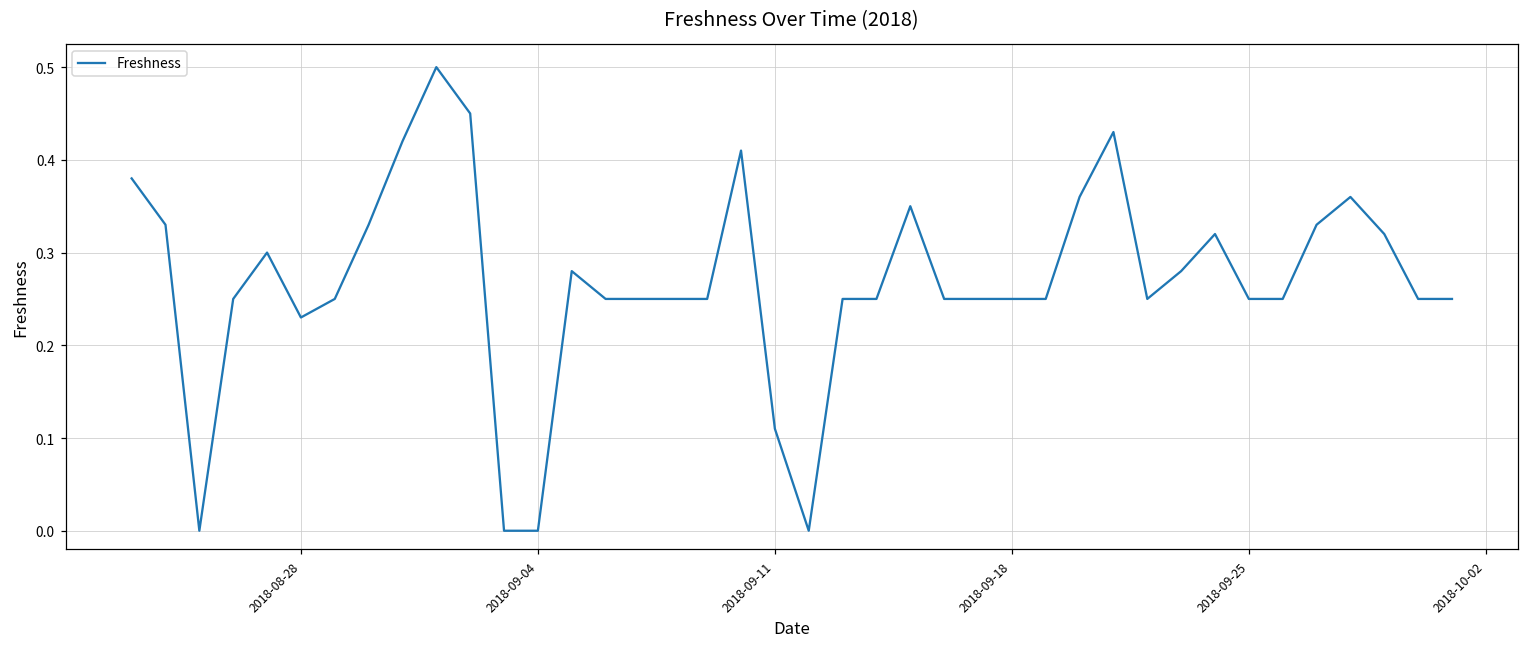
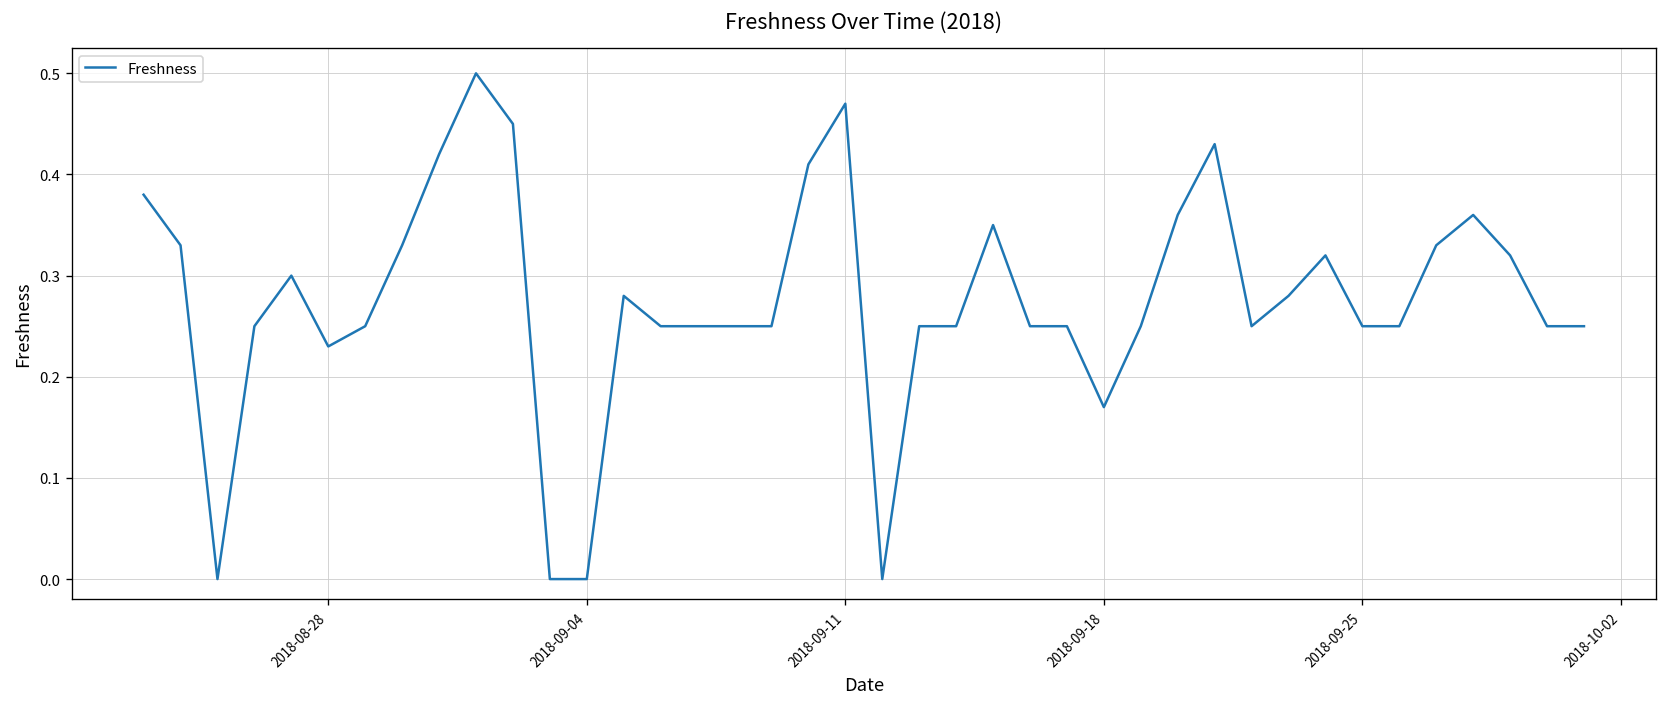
  {
    "2018-08-28": 0.23,
    "2018-09-04": 0.00,
-   "2018-09-11": 0.11,
-   "2018-09-18": 0.25,
+   "2018-09-11": 0.47,
+   "2018-09-18": 0.17,
    "2018-09-25": 0.25
  }
